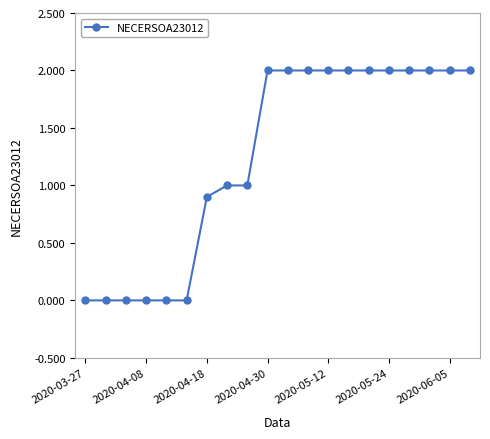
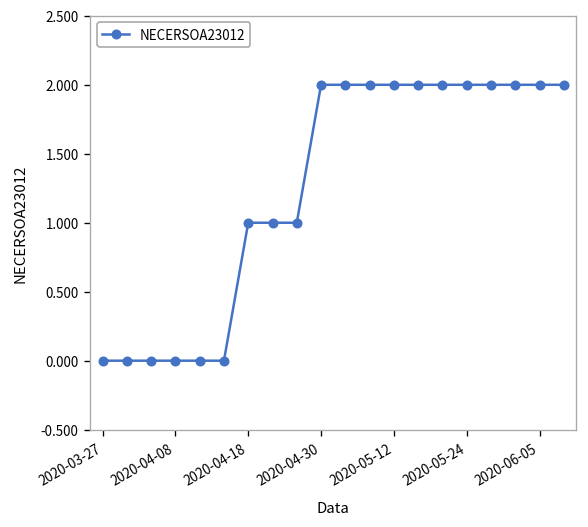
  {
    "2020-03-27": 0.0,
    "2020-04-08": 0.0,
-   "2020-04-18": 0.9,
+   "2020-04-18": 1.0,
    "2020-04-30": 2.0,
    "2020-05-12": 2.0,
    "2020-05-24": 2.0,
    "2020-06-05": 2.0
  }
